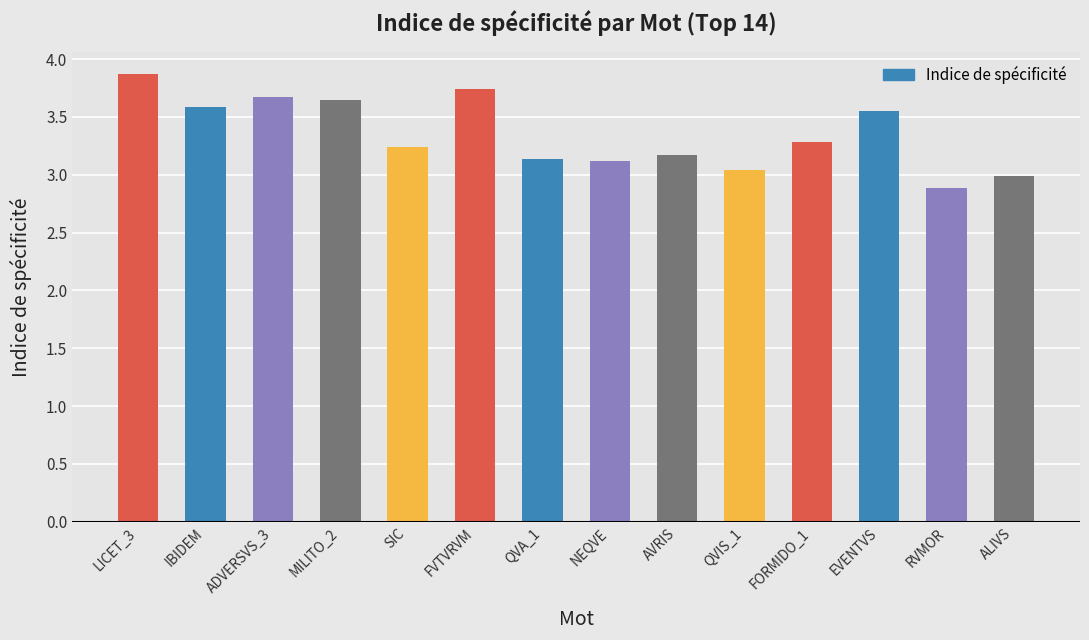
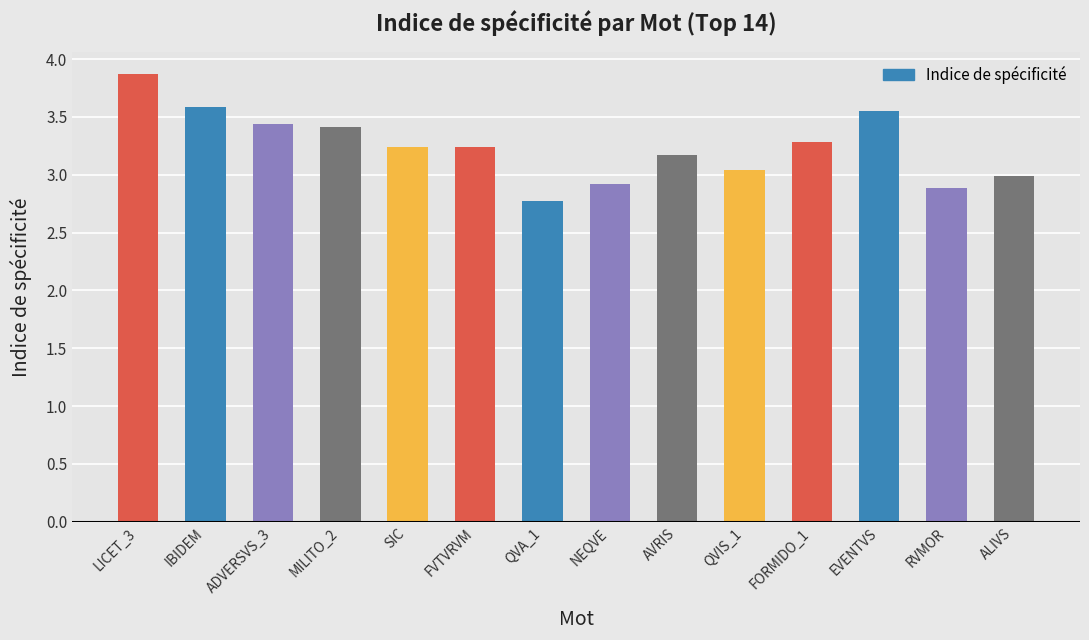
  {
    "LICET_3": 3.87,
    "IBIDEM": 3.59,
-   "ADVERSVS_3": 3.67,
-   "MILITO_2": 3.65,
+   "ADVERSVS_3": 3.44,
+   "MILITO_2": 3.41,
    "SIC": 3.24,
-   "FVTVRVM": 3.74,
-   "QVA_1": 3.14,
-   "NEQVE": 3.12,
+   "FVTVRVM": 3.24,
+   "QVA_1": 2.77,
+   "NEQVE": 2.92,
    "AVRIS": 3.17,
    "QVIS_1": 3.04,
    "FORMIDO_1": 3.28,
    "EVENTVS": 3.55,
    "RVMOR": 2.89,
    "ALIVS": 2.99
  }
